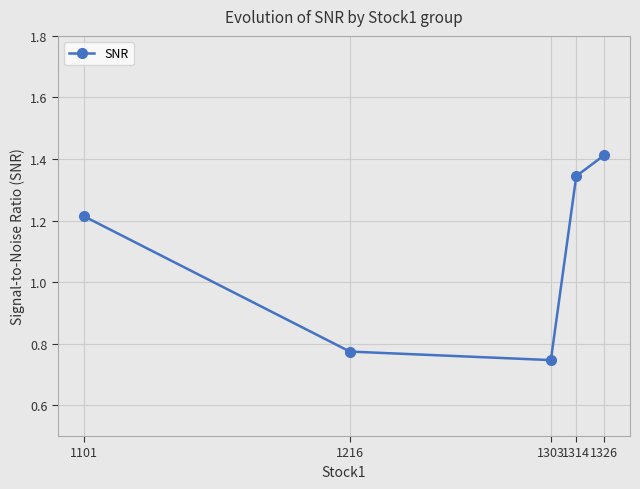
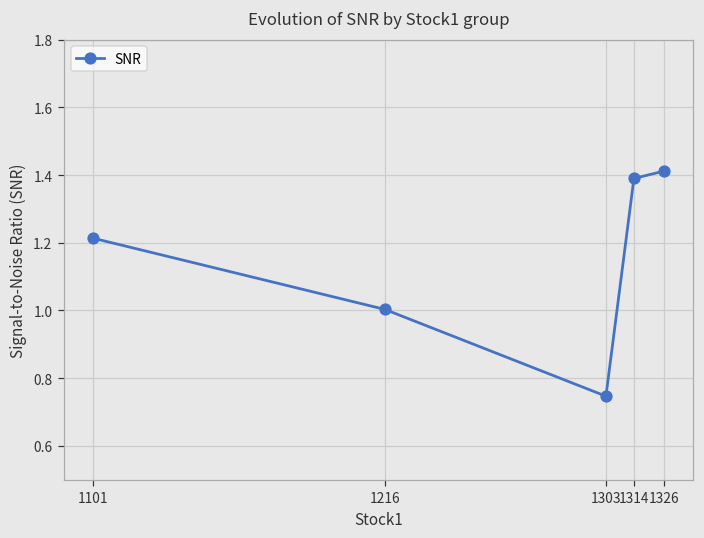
  {
    "1101": 1.21,
-   "1216": 0.77,
+   "1216": 1.00,
    "1303": 0.75,
-   "1314": 1.34,
+   "1314": 1.39,
    "1326": 1.41
  }
